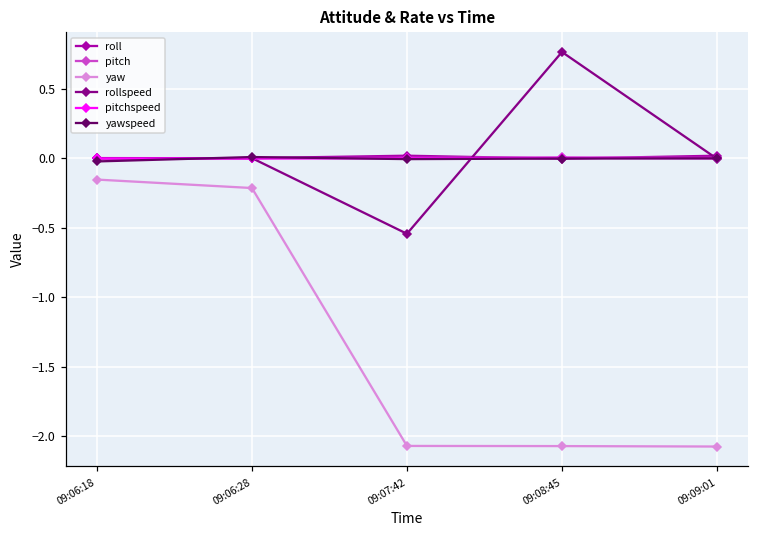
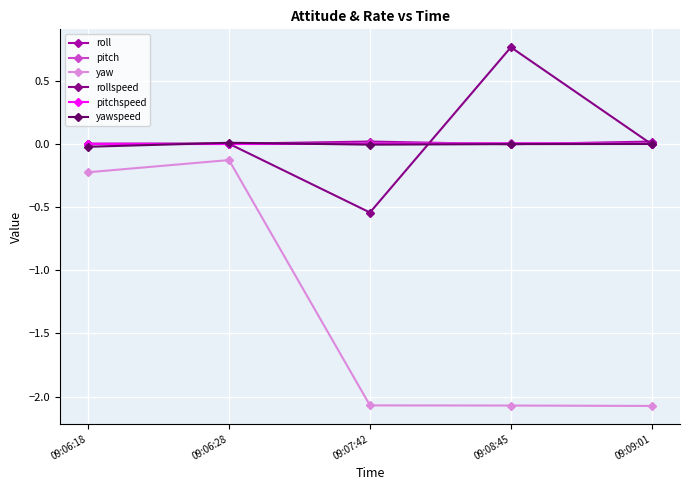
  {
    "yaw": {
-     "09:06:18": -0.15,
-     "09:06:28": -0.21,
+     "09:06:18": -0.22,
+     "09:06:28": -0.13,
      "09:07:42": -2.07,
      "09:08:45": -2.07,
      "09:09:01": -2.07
    }
  }
